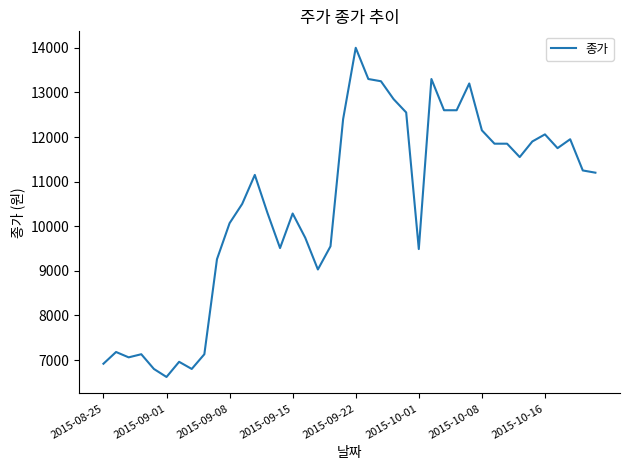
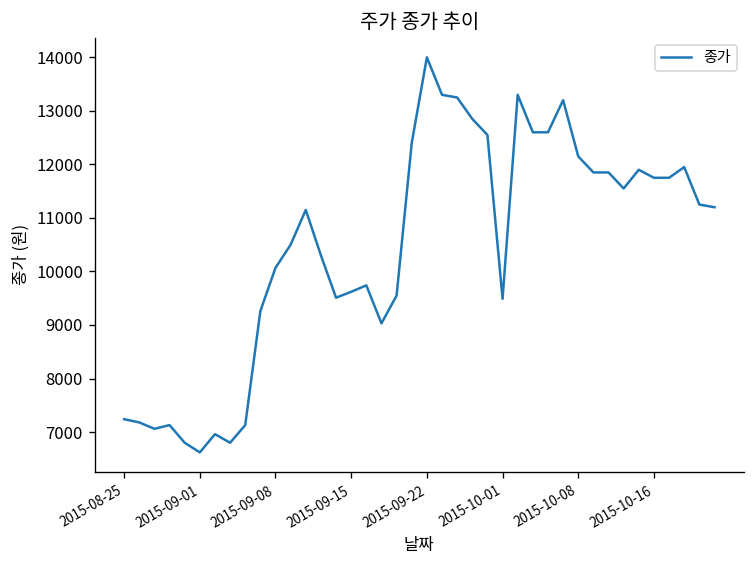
  {
-   "2015-08-25": 6900,
+   "2015-08-25": 7200,
    "2015-09-01": 6600,
    "2015-09-08": 10100,
-   "2015-09-15": 10300,
+   "2015-09-15": 9600,
    "2015-09-22": 14000,
    "2015-10-01": 9500,
    "2015-10-08": 12200,
-   "2015-10-16": 12100
+   "2015-10-16": 11800
  }
